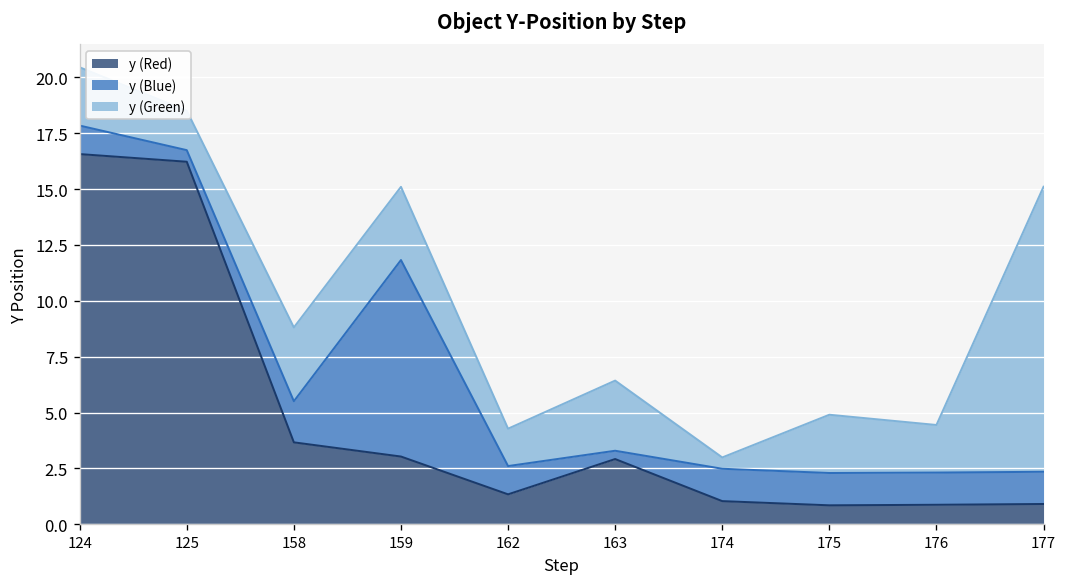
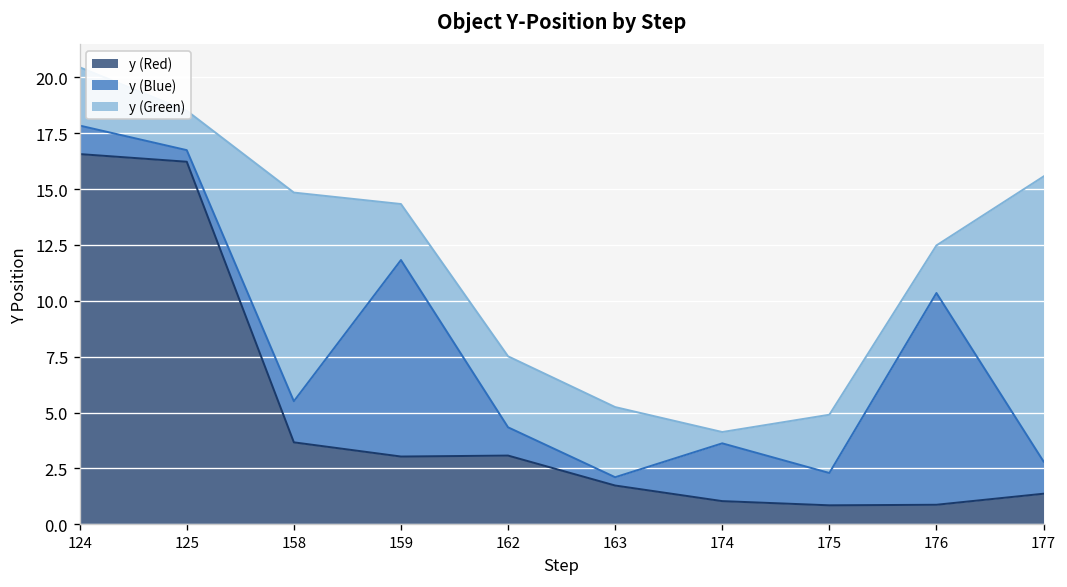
  {
    "y (Red)": {
      "124": 16.6,
      "125": 16.2,
      "158": 3.7,
      "159": 3.0,
-     "162": 1.3,
-     "163": 2.9,
+     "162": 3.1,
+     "163": 1.7,
      "174": 1.0,
      "175": 0.8,
      "176": 0.9,
-     "177": 0.9
+     "177": 1.4
    },
    "y (Blue)": {
      "124": 1.3,
      "125": 0.5,
      "158": 1.8,
      "159": 8.8,
      "162": 1.3,
      "163": 0.4,
-     "174": 1.4,
+     "174": 2.6,
      "175": 1.4,
-     "176": 1.4,
+     "176": 9.5,
      "177": 1.4
    },
    "y (Green)": {
      "124": 2.6,
-     "158": 3.3,
-     "159": 3.3,
-     "162": 1.7,
+     "158": 9.3,
+     "159": 2.5,
+     "162": 3.2,
      "163": 3.1,
      "174": 0.5,
      "175": 2.6,
      "176": 2.1,
      "177": 12.8
    }
  }
